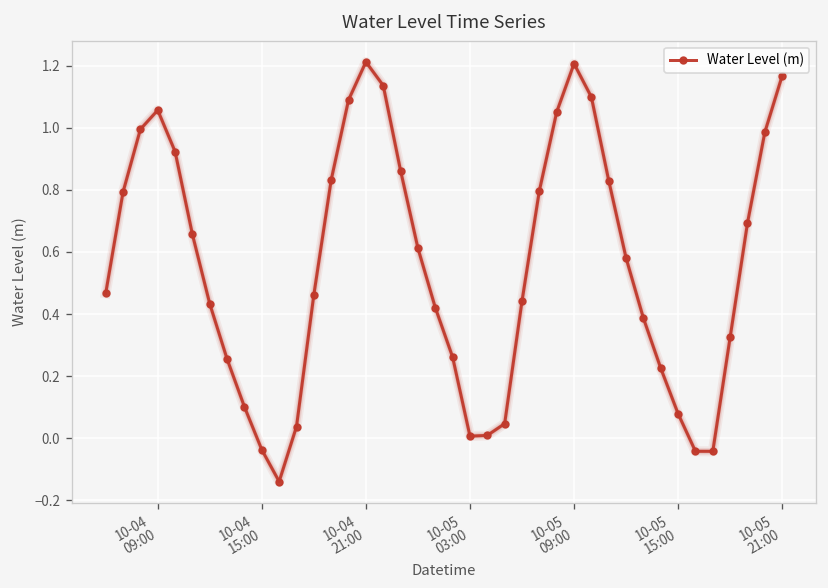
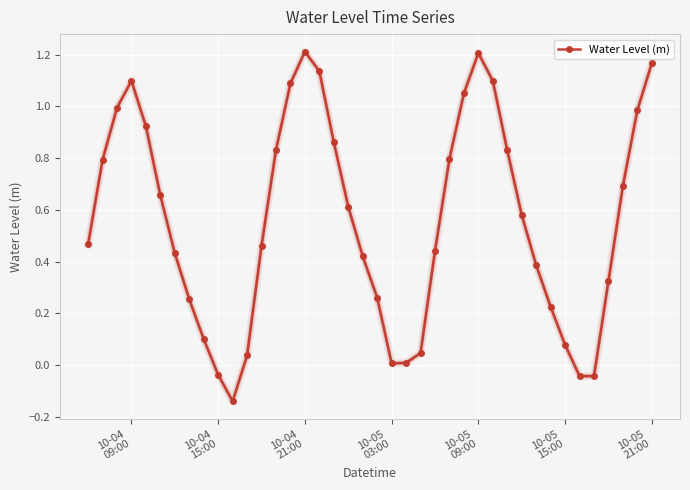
  {
-   "10-04 09:00": 1.06,
+   "10-04 09:00": 1.10,
    "10-04 15:00": -0.04,
    "10-04 21:00": 1.21,
    "10-05 03:00": 0.01,
    "10-05 09:00": 1.21,
    "10-05 15:00": 0.08,
    "10-05 21:00": 1.17
  }
